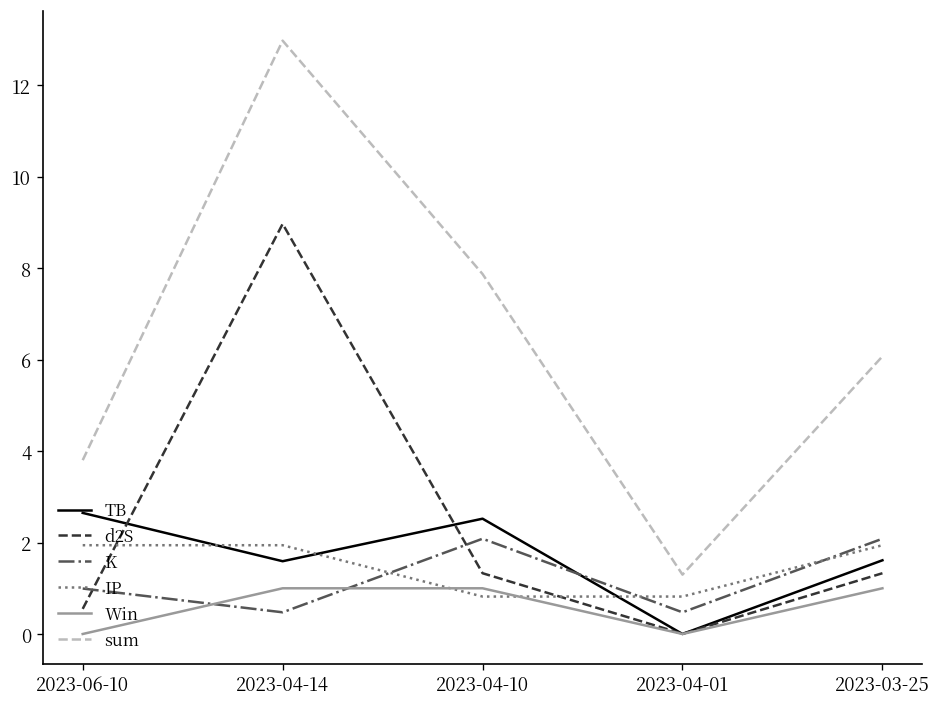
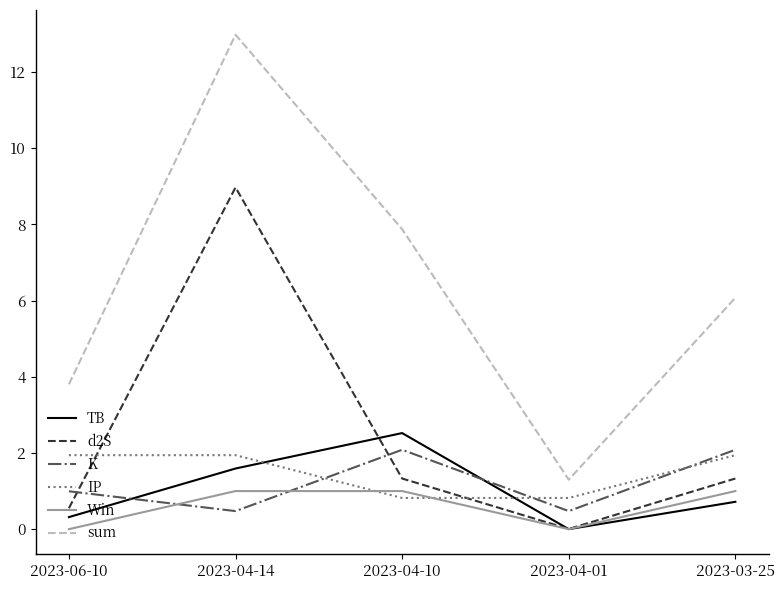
  {
    "TB": {
-     "2023-06-10": 2.6,
+     "2023-06-10": 0.3,
      "2023-04-14": 1.6,
      "2023-04-10": 2.5,
-     "2023-03-25": 1.6
+     "2023-03-25": 0.7
    }
  }
